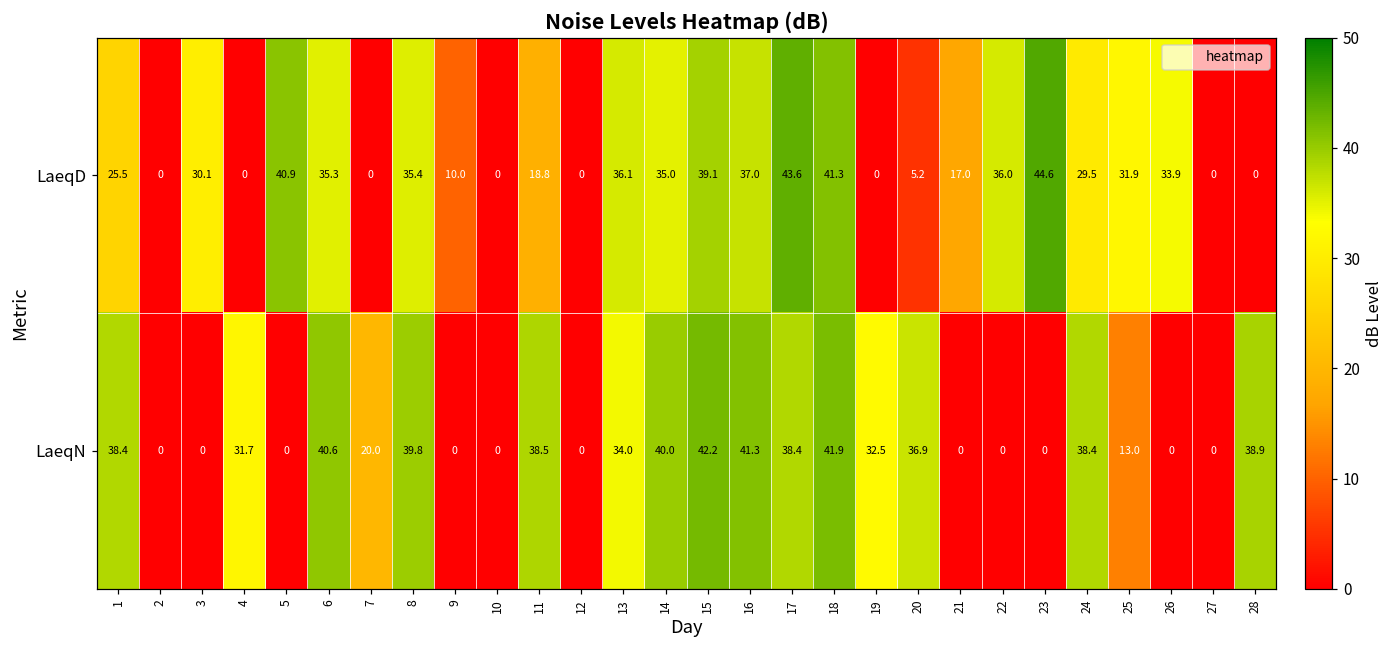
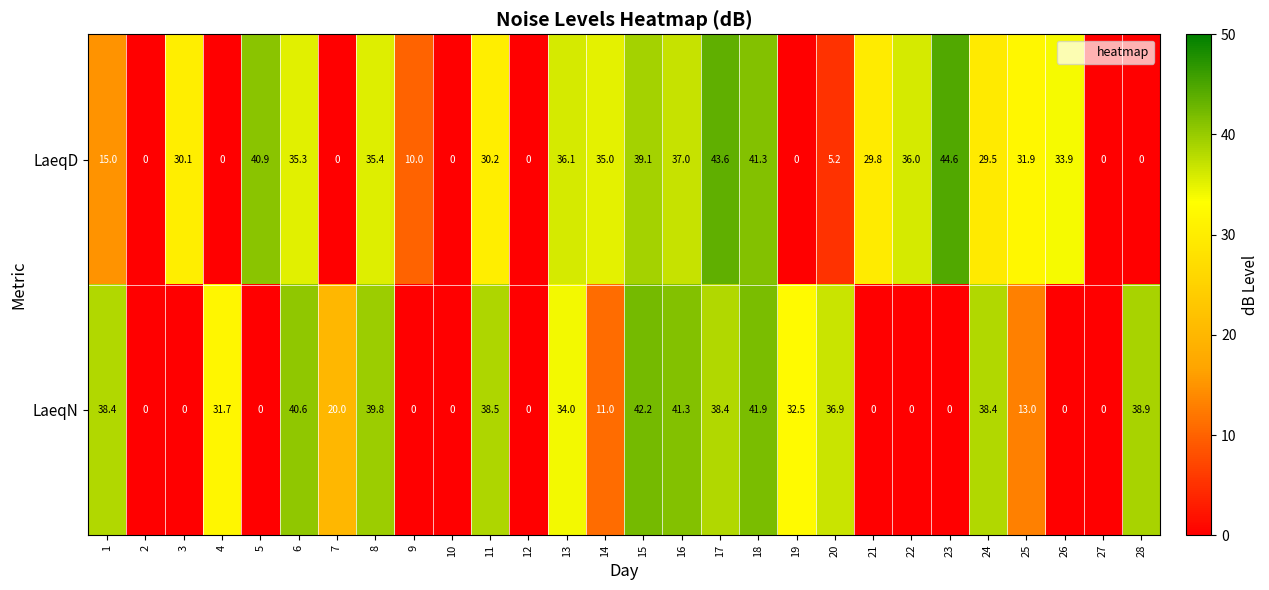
  {
    "LaeqD": {
-     "1": 25.5,
+     "1": 15.0,
      "2": 0,
      "3": 30.1,
      "4": 0,
      "5": 40.9,
      "6": 35.3,
      "7": 0,
      "8": 35.4,
      "9": 10.0,
      "10": 0,
-     "11": 18.8,
+     "11": 30.2,
      "12": 0,
      "13": 36.1,
      "14": 35.0,
      "15": 39.1,
      "16": 37.0,
      "17": 43.6,
      "18": 41.3,
      "19": 0,
      "20": 5.2,
-     "21": 17.0,
+     "21": 29.8,
      "22": 36.0,
      "23": 44.6,
      "24": 29.5,
      "25": 31.9,
      "26": 33.9,
      "27": 0,
      "28": 0
    },
    "LaeqN": {
      "1": 38.4,
      "2": 0,
      "3": 0,
      "4": 31.7,
      "5": 0,
      "6": 40.6,
      "7": 20.0,
      "8": 39.8,
      "9": 0,
      "10": 0,
      "11": 38.5,
      "12": 0,
      "13": 34.0,
-     "14": 40.0,
+     "14": 11.0,
      "15": 42.2,
      "16": 41.3,
      "17": 38.4,
      "18": 41.9,
      "19": 32.5,
      "20": 36.9,
      "21": 0,
      "22": 0,
      "23": 0,
      "24": 38.4,
      "25": 13.0,
      "26": 0,
      "27": 0,
      "28": 38.9
    }
  }
